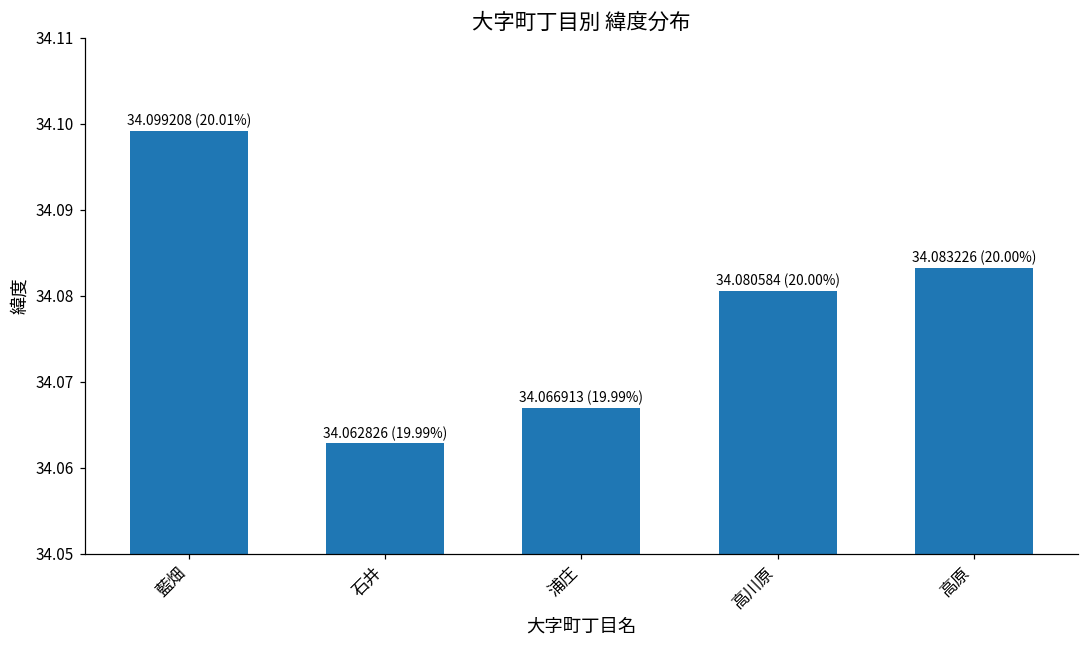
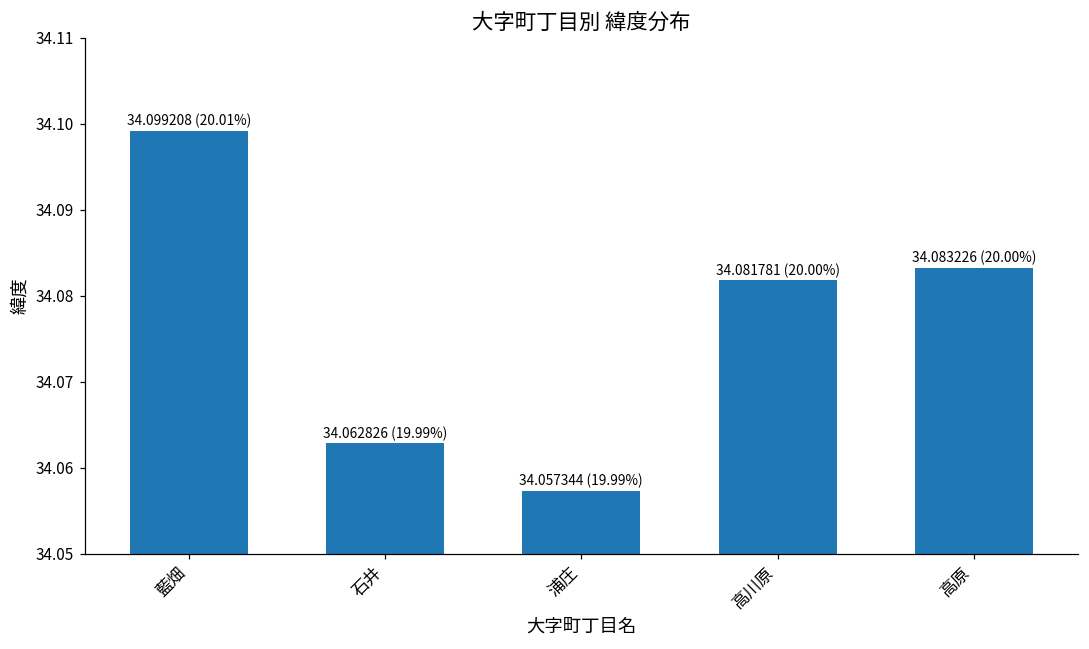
  {
    "藍畑": 34.099208,
    "石井": 34.062826,
-   "浦庄": 34.066913,
-   "高川原": 34.080584,
+   "浦庄": 34.057344,
+   "高川原": 34.081781,
    "高原": 34.083226
  }
